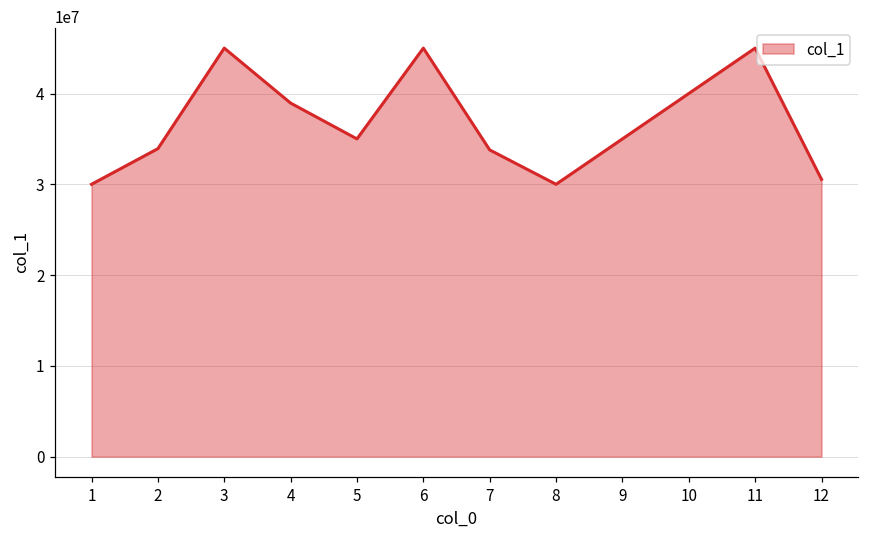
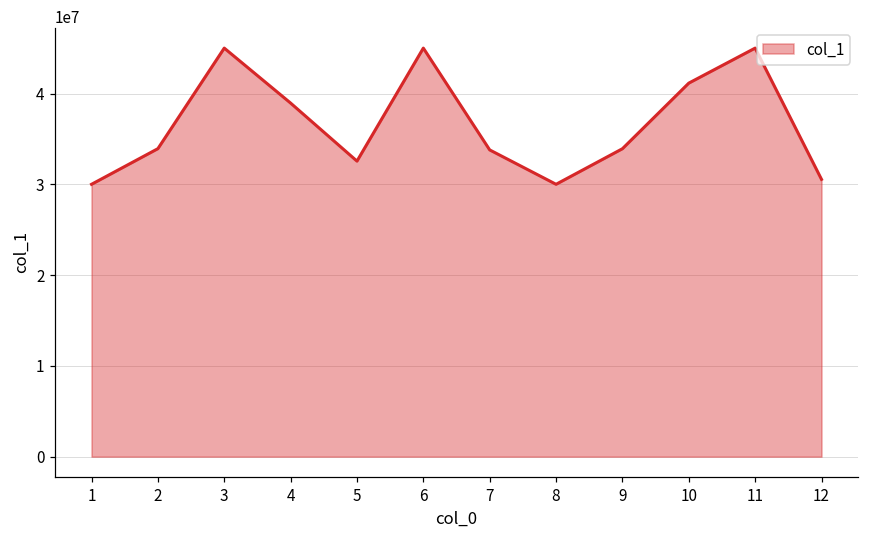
  {
    "1": 30000000,
    "2": 34000000,
    "3": 45000000,
    "4": 39000000,
-   "5": 35000000,
+   "5": 33000000,
    "6": 45000000,
    "7": 34000000,
    "8": 30000000,
-   "9": 35000000,
-   "10": 40000000,
+   "9": 34000000,
+   "10": 41000000,
    "11": 45000000,
    "12": 31000000
  }
